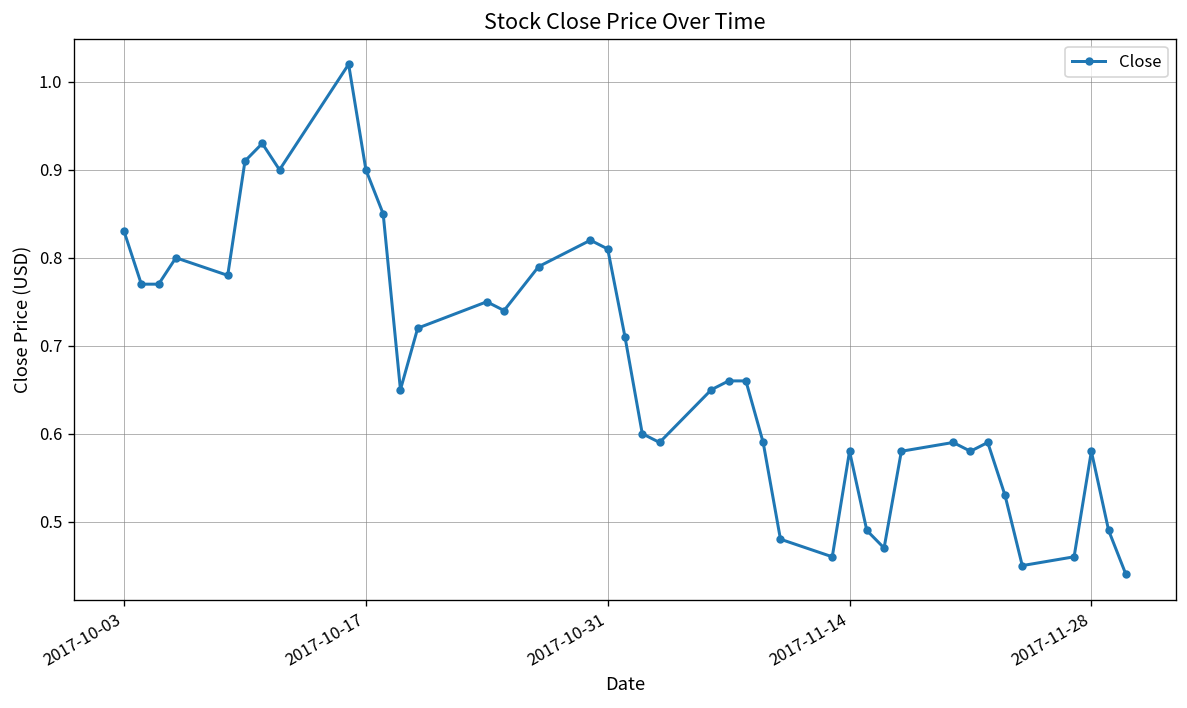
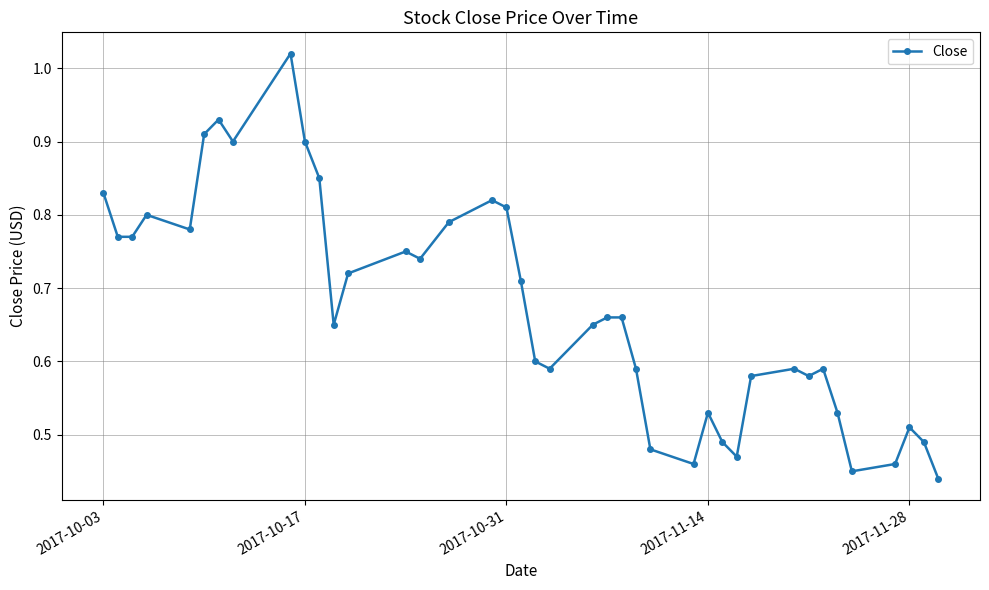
  {
    "2017-10-03": 0.83,
    "2017-10-17": 0.90,
    "2017-10-31": 0.81,
-   "2017-11-14": 0.58,
-   "2017-11-28": 0.58
+   "2017-11-14": 0.53,
+   "2017-11-28": 0.51
  }
